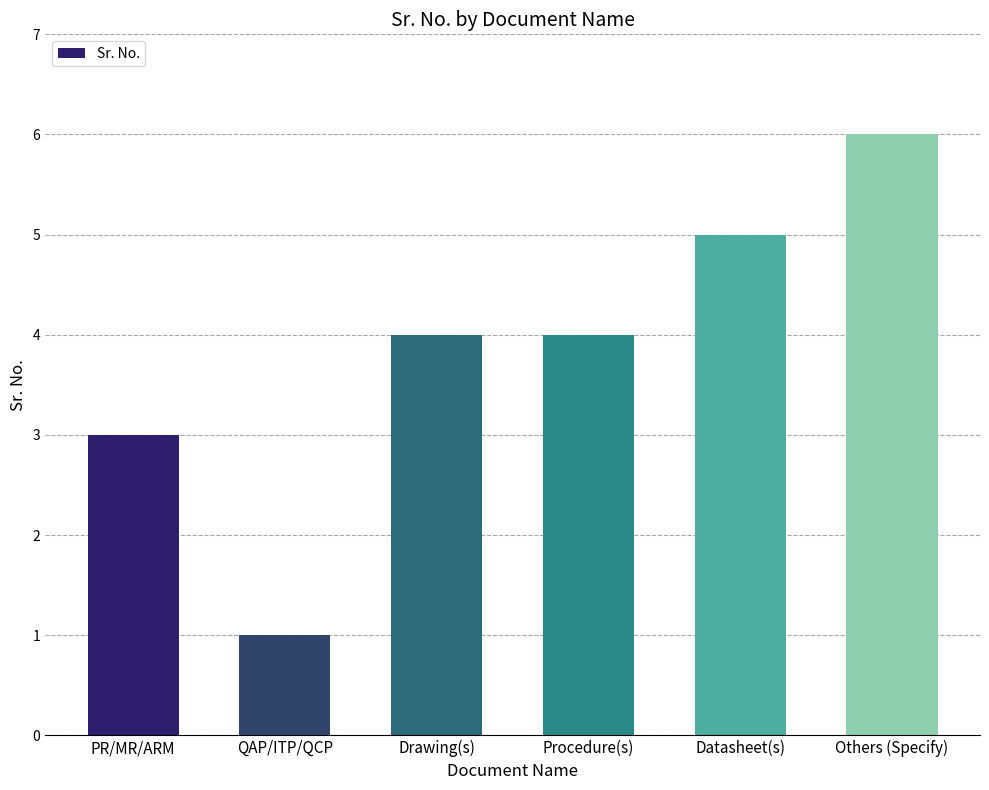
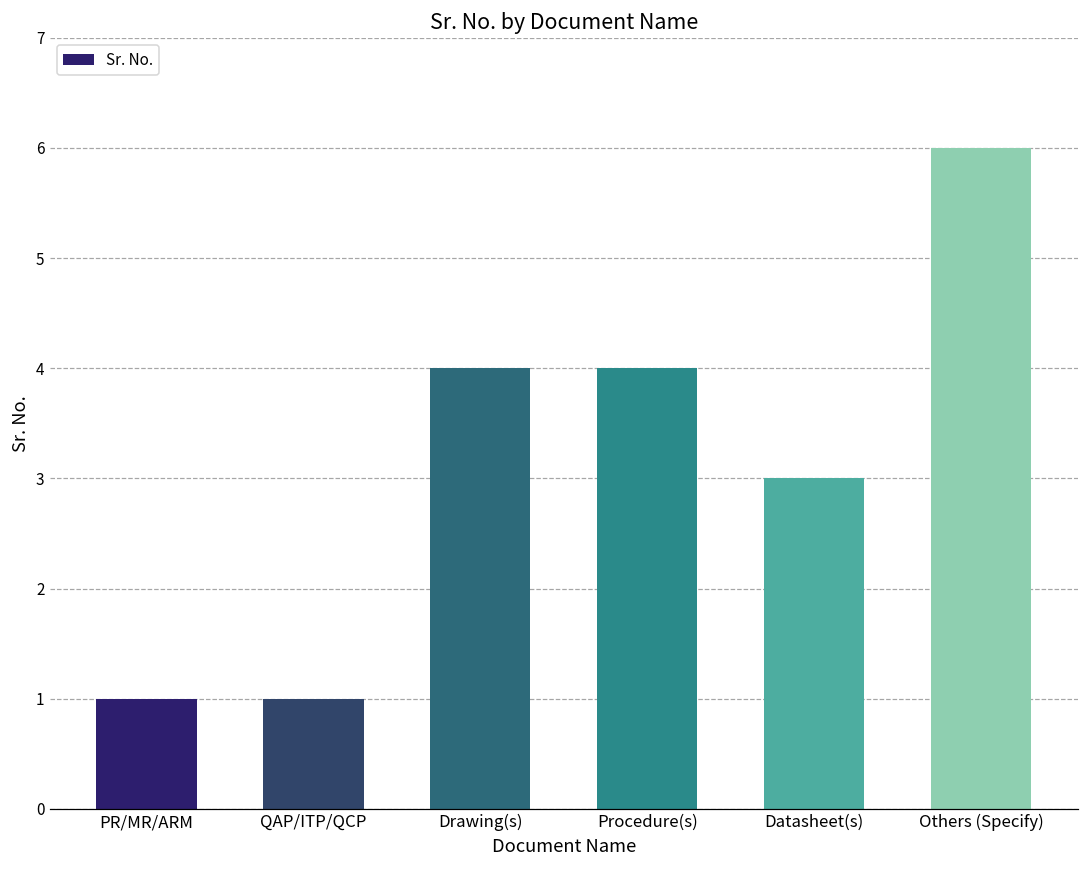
  {
-   "PR/MR/ARM": 3,
+   "PR/MR/ARM": 1,
    "QAP/ITP/QCP": 1,
    "Drawing(s)": 4,
    "Procedure(s)": 4,
-   "Datasheet(s)": 5,
+   "Datasheet(s)": 3,
    "Others (Specify)": 6
  }
